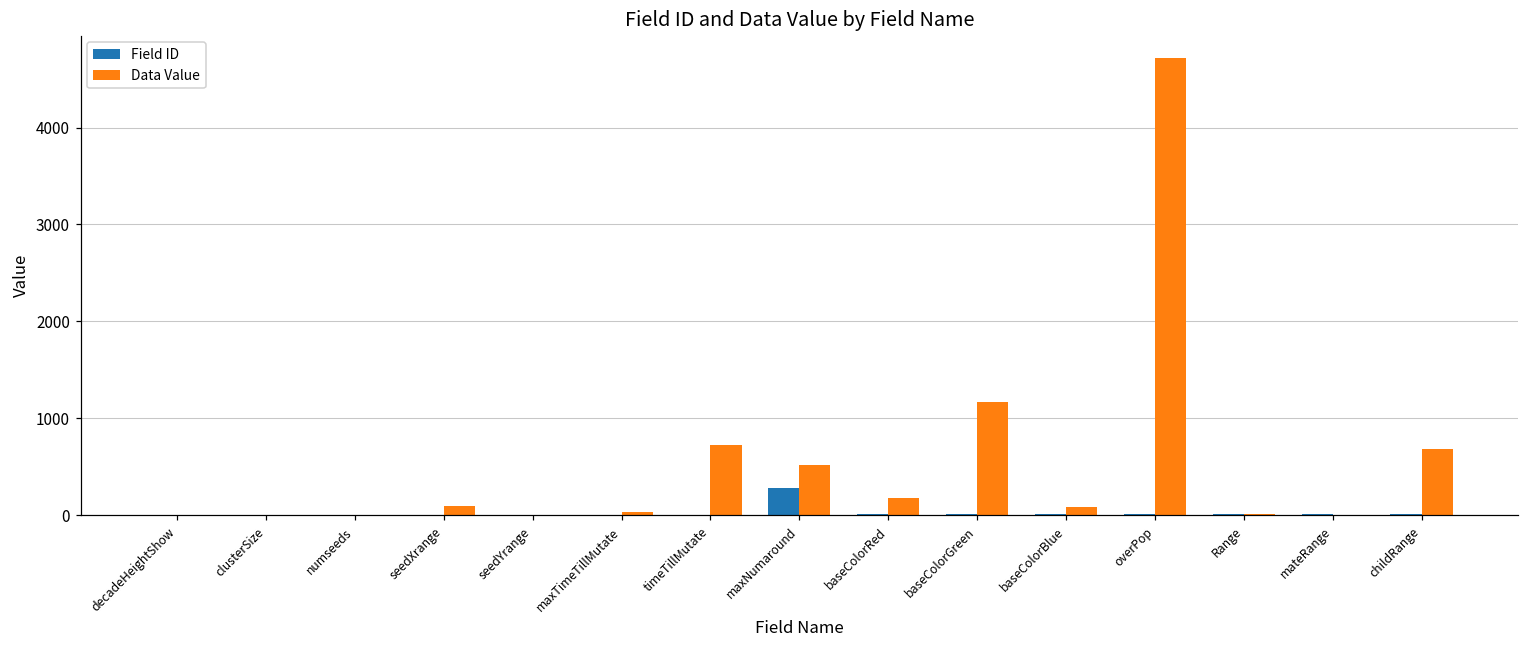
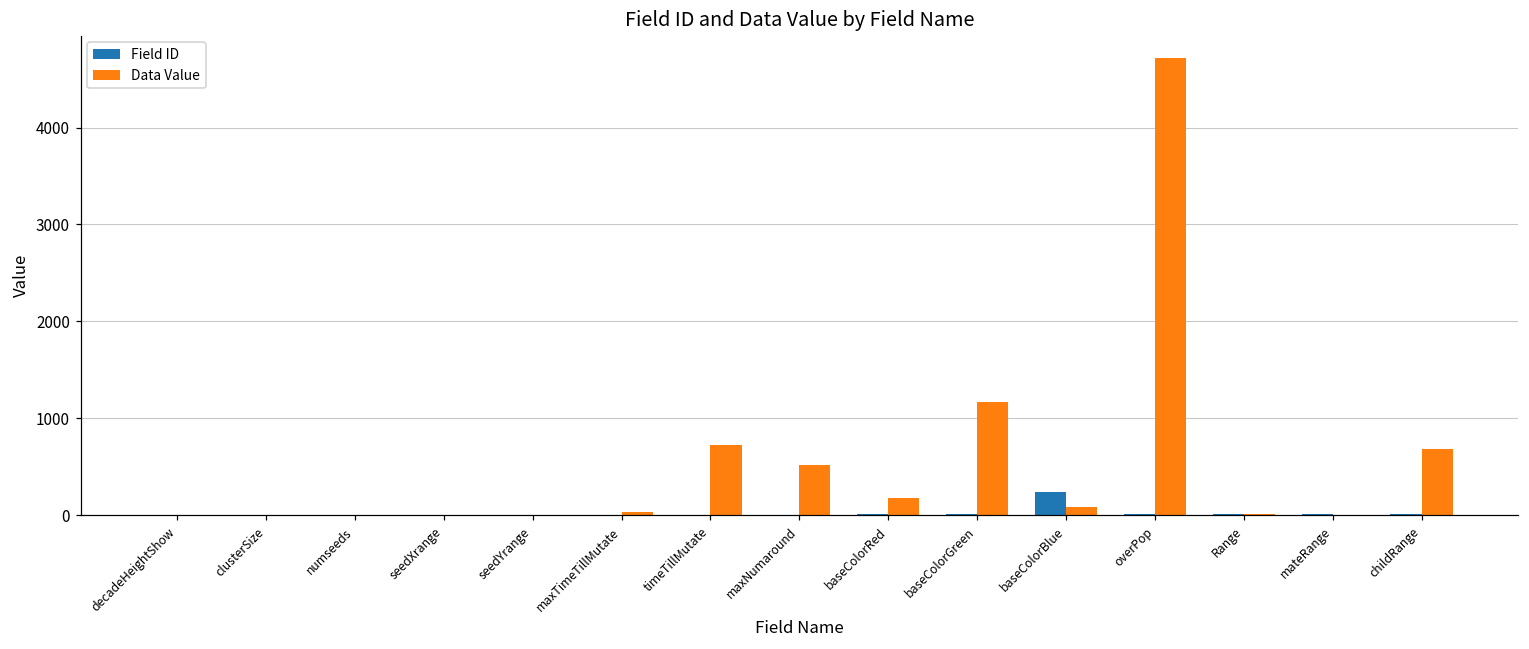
  {
    "Field ID": {
-     "maxNumaround": 300,
-     "baseColorBlue": 0
+     "maxNumaround": 0,
+     "baseColorBlue": 200
    },
    "Data Value": {
      "decadeHeightShow": 0,
-     "seedXrange": 100,
+     "seedXrange": 0,
      "maxTimeTillMutate": 0,
      "timeTillMutate": 700,
      "maxNumaround": 500,
      "baseColorRed": 200,
      "baseColorGreen": 1200,
      "baseColorBlue": 100,
      "overPop": 4700,
      "childRange": 700
    }
  }
